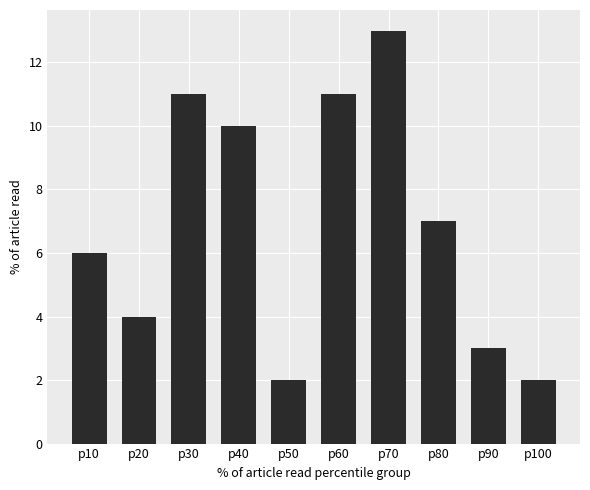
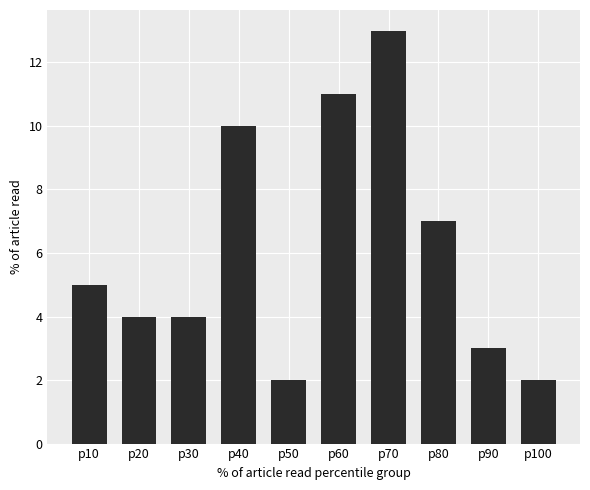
  {
-   "p10": 6,
+   "p10": 5,
    "p20": 4,
-   "p30": 11,
+   "p30": 4,
    "p40": 10,
    "p50": 2,
    "p60": 11,
    "p70": 13,
    "p80": 7,
    "p90": 3,
    "p100": 2
  }
